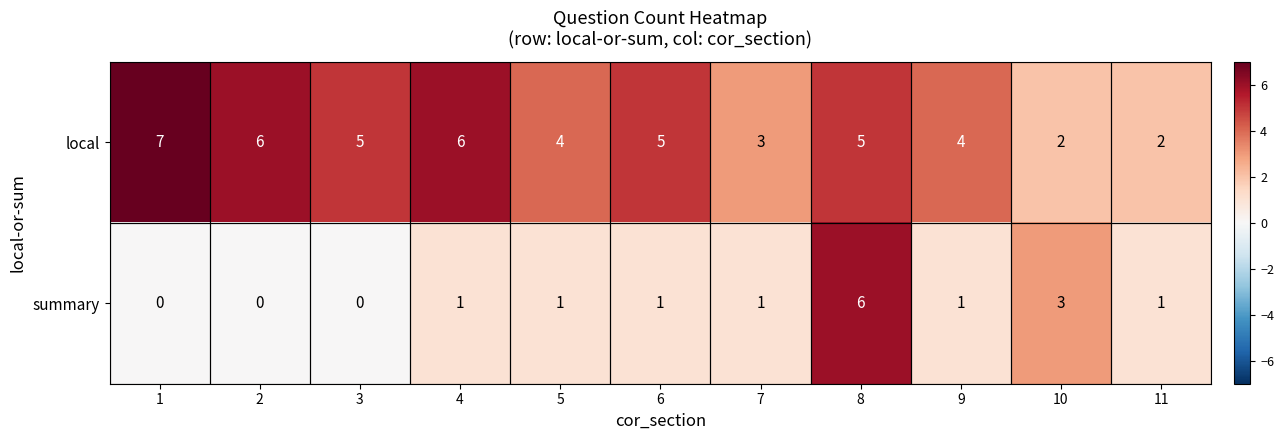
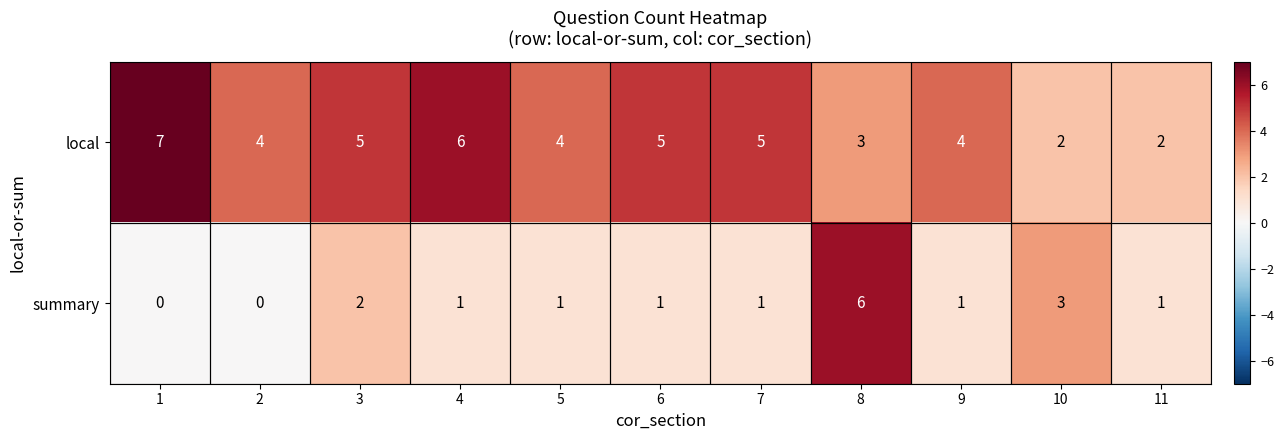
  {
    "local": {
      "1": 7,
-     "2": 6,
+     "2": 4,
      "3": 5,
      "4": 6,
      "5": 4,
      "6": 5,
-     "7": 3,
-     "8": 5,
+     "7": 5,
+     "8": 3,
      "9": 4,
      "10": 2,
      "11": 2
    },
    "summary": {
      "1": 0,
      "2": 0,
-     "3": 0,
+     "3": 2,
      "4": 1,
      "5": 1,
      "6": 1,
      "7": 1,
      "8": 6,
      "9": 1,
      "10": 3,
      "11": 1
    }
  }
